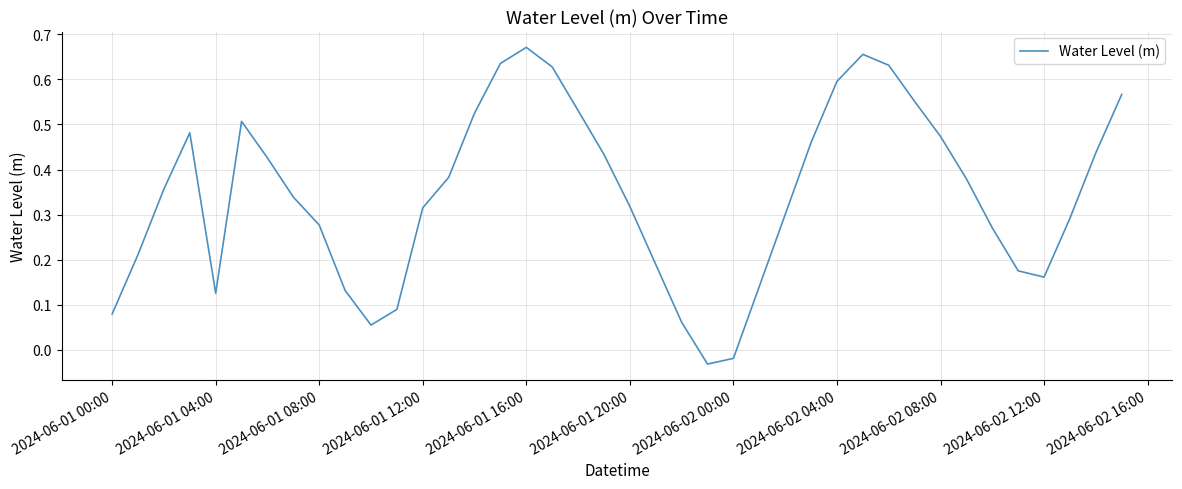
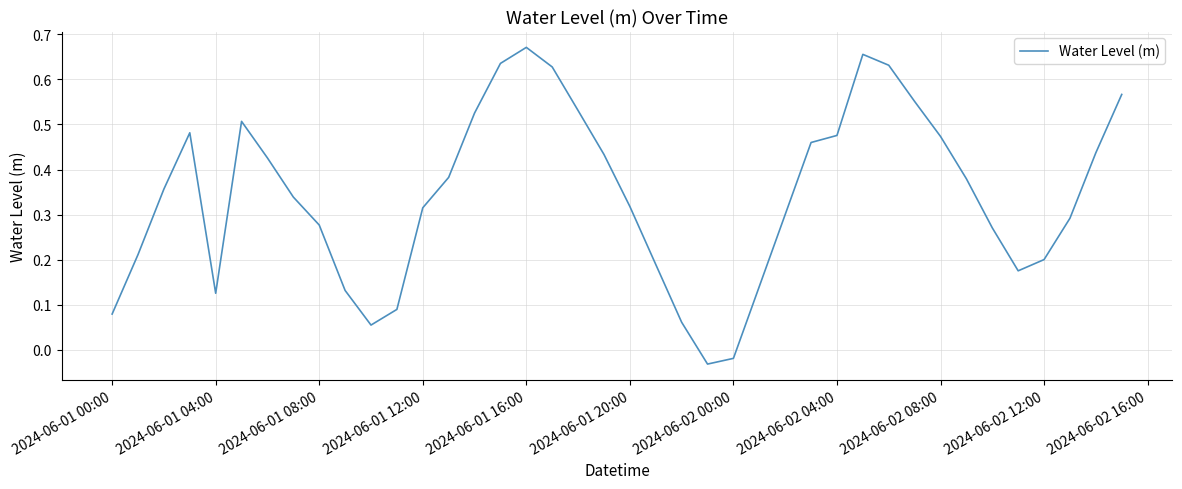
  {
    "2024-06-01 00:00": 0.08,
    "2024-06-01 04:00": 0.13,
    "2024-06-01 08:00": 0.28,
    "2024-06-01 12:00": 0.32,
    "2024-06-01 16:00": 0.67,
    "2024-06-01 20:00": 0.32,
    "2024-06-02 00:00": -0.02,
-   "2024-06-02 04:00": 0.60,
+   "2024-06-02 04:00": 0.48,
    "2024-06-02 08:00": 0.47,
-   "2024-06-02 12:00": 0.16
+   "2024-06-02 12:00": 0.20
  }
